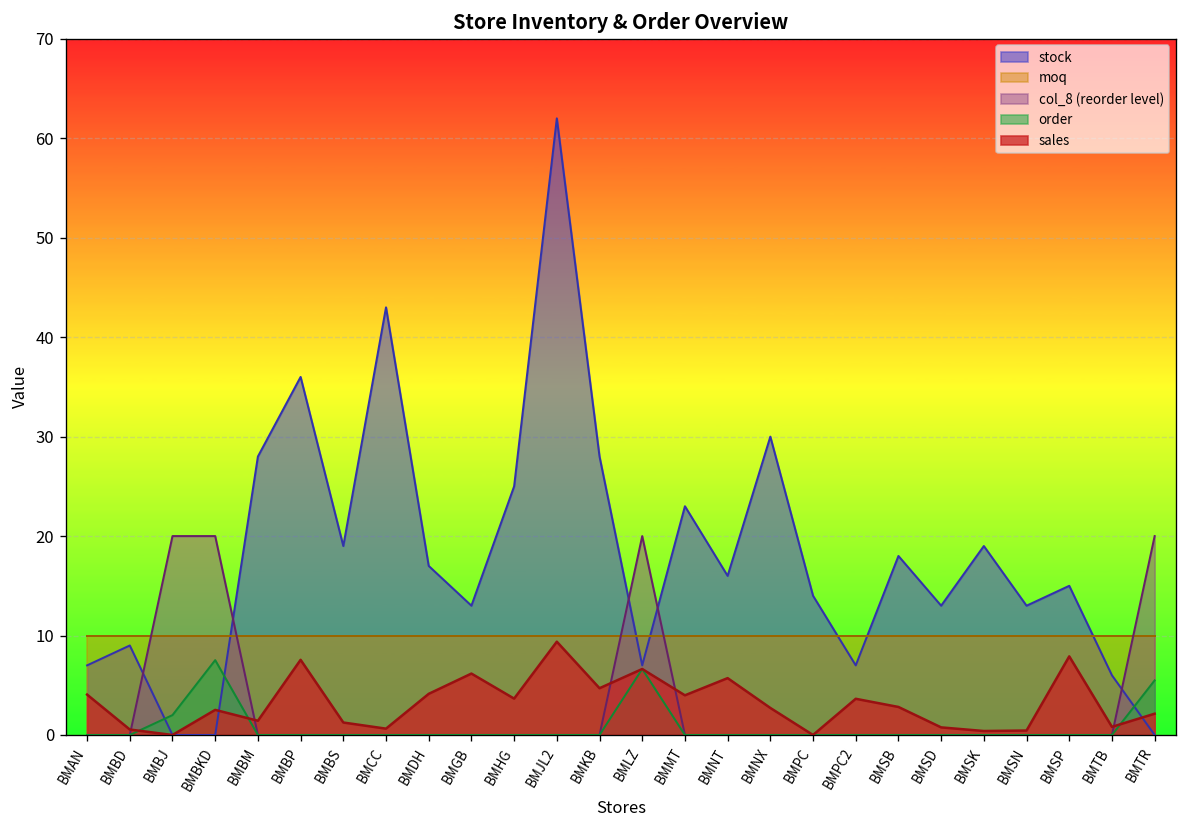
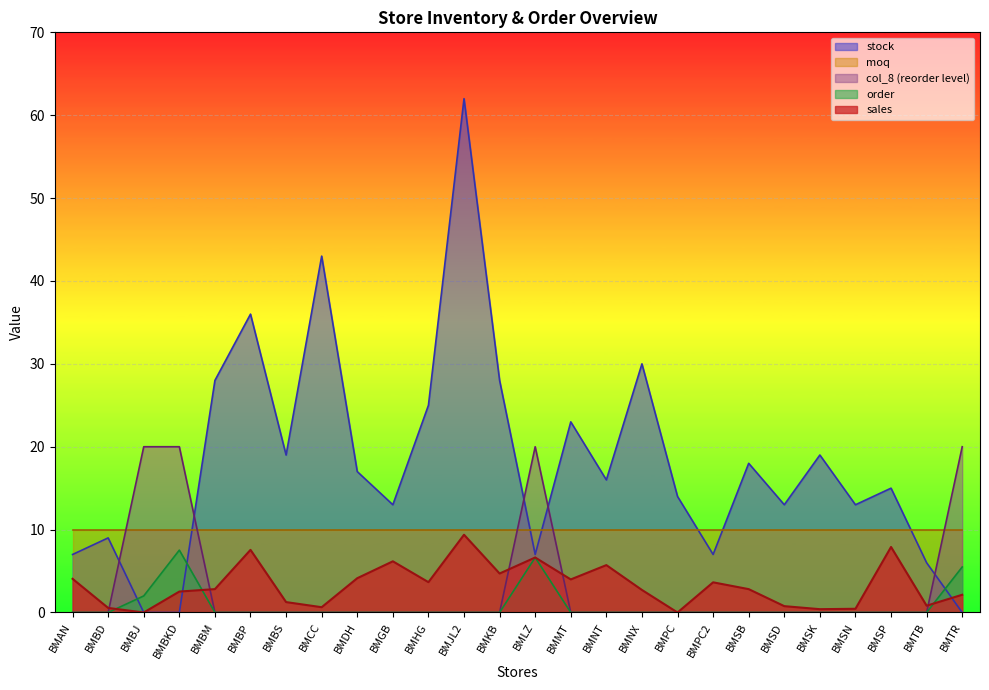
  {
    "stock": {
      "BMAN": 7,
      "BMBD": 9,
      "BMBKD": 0,
      "BMBM": 28,
      "BMBP": 36,
      "BMBS": 19,
      "BMCC": 43,
      "BMDH": 17,
      "BMGB": 13,
      "BMHG": 25,
      "BMJL2": 62,
      "BMKB": 28,
      "BMLZ": 7,
      "BMMT": 23,
      "BMNT": 16,
      "BMNX": 30,
      "BMPC": 14,
      "BMPC2": 7,
      "BMSB": 18,
      "BMSD": 13,
      "BMSK": 19,
      "BMSN": 13,
      "BMSP": 15,
      "BMTB": 6,
      "BMTR": 0
    },
    "moq": {
      "BMAN": 10,
      "BMBD": 10,
      "BMBJ": 10,
      "BMBKD": 10,
      "BMBM": 10,
      "BMBP": 10,
      "BMBS": 10,
      "BMCC": 10,
      "BMDH": 10,
      "BMGB": 10,
      "BMHG": 10,
      "BMJL2": 10,
      "BMKB": 10,
      "BMLZ": 10,
      "BMMT": 10,
      "BMNT": 10,
      "BMNX": 10,
      "BMPC": 10,
      "BMPC2": 10,
      "BMSB": 10,
      "BMSD": 10,
      "BMSK": 10,
      "BMSN": 10,
      "BMSP": 10,
      "BMTB": 10,
      "BMTR": 10
    },
    "col_8 (reorder level)": {
      "BMBJ": 20,
      "BMBKD": 20,
      "BMLZ": 20,
      "BMTR": 20
    },
    "order": {
      "BMBJ": 2,
      "BMBKD": 8,
      "BMTR": 5
    },
    "sales": {
      "BMAN": 4,
      "BMBD": 1,
      "BMBKD": 3,
-     "BMBM": 1,
+     "BMBM": 3,
      "BMBP": 8,
      "BMBS": 1,
      "BMCC": 1,
      "BMDH": 4,
      "BMGB": 6,
      "BMHG": 4,
      "BMJL2": 9,
      "BMKB": 5,
      "BMMT": 4,
      "BMNT": 6,
      "BMNX": 3,
      "BMPC2": 4,
      "BMSB": 3,
      "BMSD": 1,
      "BMSK": 0,
      "BMSN": 0,
      "BMSP": 8,
      "BMTB": 1,
      "BMTR": 2
    }
  }
